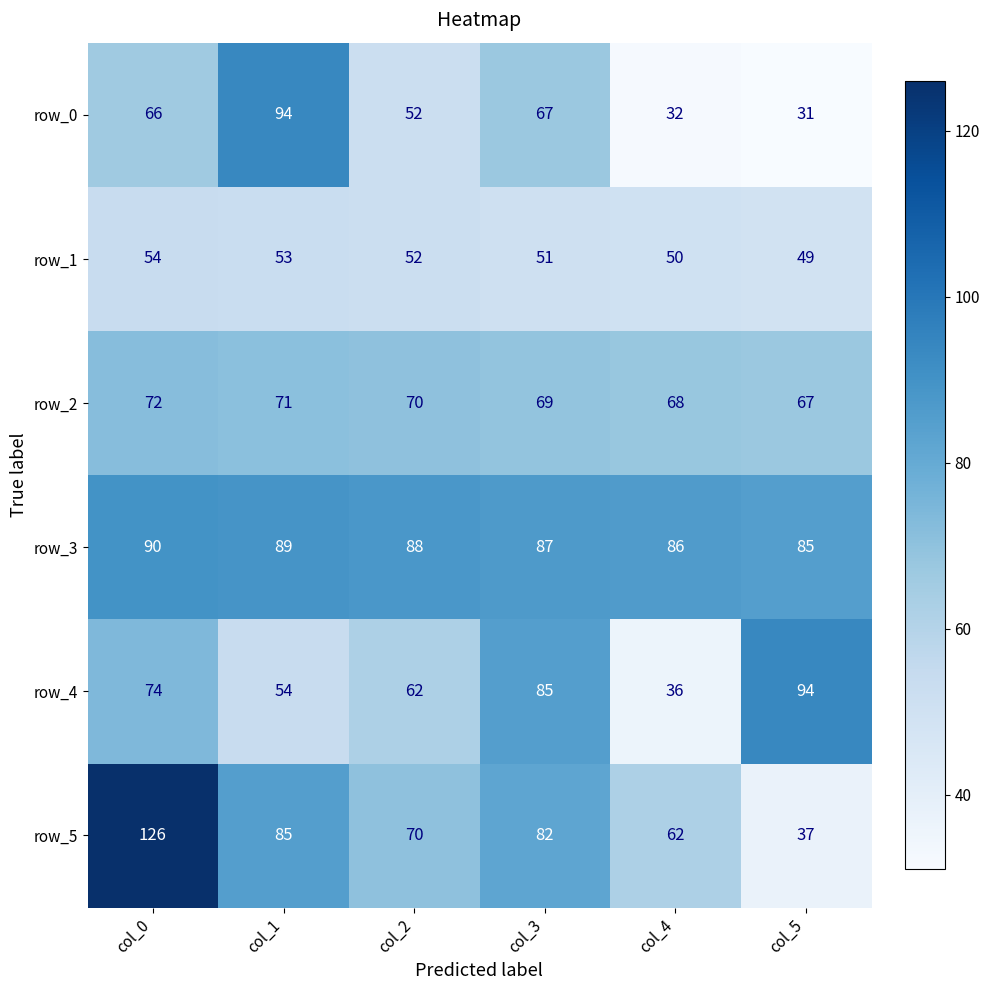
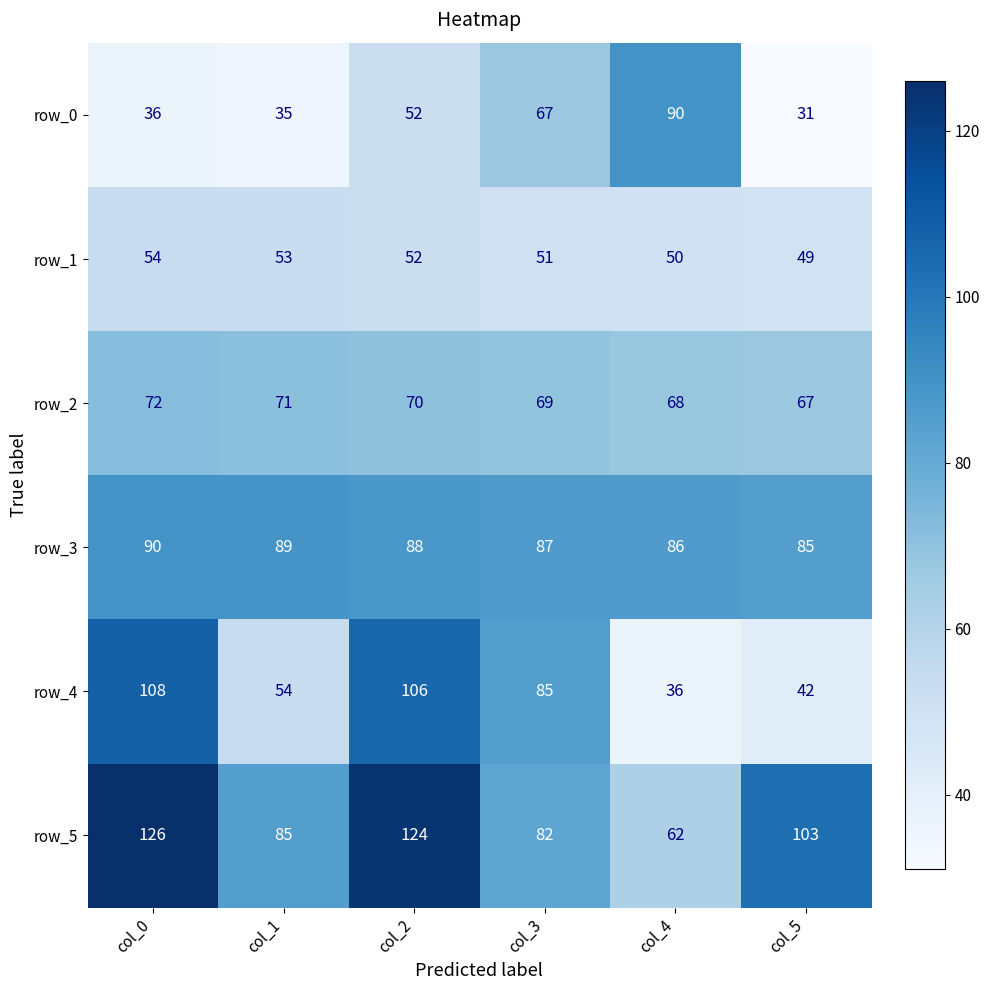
  {
    "row_0": {
-     "col_0": 66,
-     "col_1": 94,
+     "col_0": 36,
+     "col_1": 35,
      "col_2": 52,
      "col_3": 67,
-     "col_4": 32,
+     "col_4": 90,
      "col_5": 31
    },
    "row_1": {
      "col_0": 54,
      "col_1": 53,
      "col_2": 52,
      "col_3": 51,
      "col_4": 50,
      "col_5": 49
    },
    "row_2": {
      "col_0": 72,
      "col_1": 71,
      "col_2": 70,
      "col_3": 69,
      "col_4": 68,
      "col_5": 67
    },
    "row_3": {
      "col_0": 90,
      "col_1": 89,
      "col_2": 88,
      "col_3": 87,
      "col_4": 86,
      "col_5": 85
    },
    "row_4": {
-     "col_0": 74,
+     "col_0": 108,
      "col_1": 54,
-     "col_2": 62,
+     "col_2": 106,
      "col_3": 85,
      "col_4": 36,
-     "col_5": 94
+     "col_5": 42
    },
    "row_5": {
      "col_0": 126,
      "col_1": 85,
-     "col_2": 70,
+     "col_2": 124,
      "col_3": 82,
      "col_4": 62,
-     "col_5": 37
+     "col_5": 103
    }
  }
